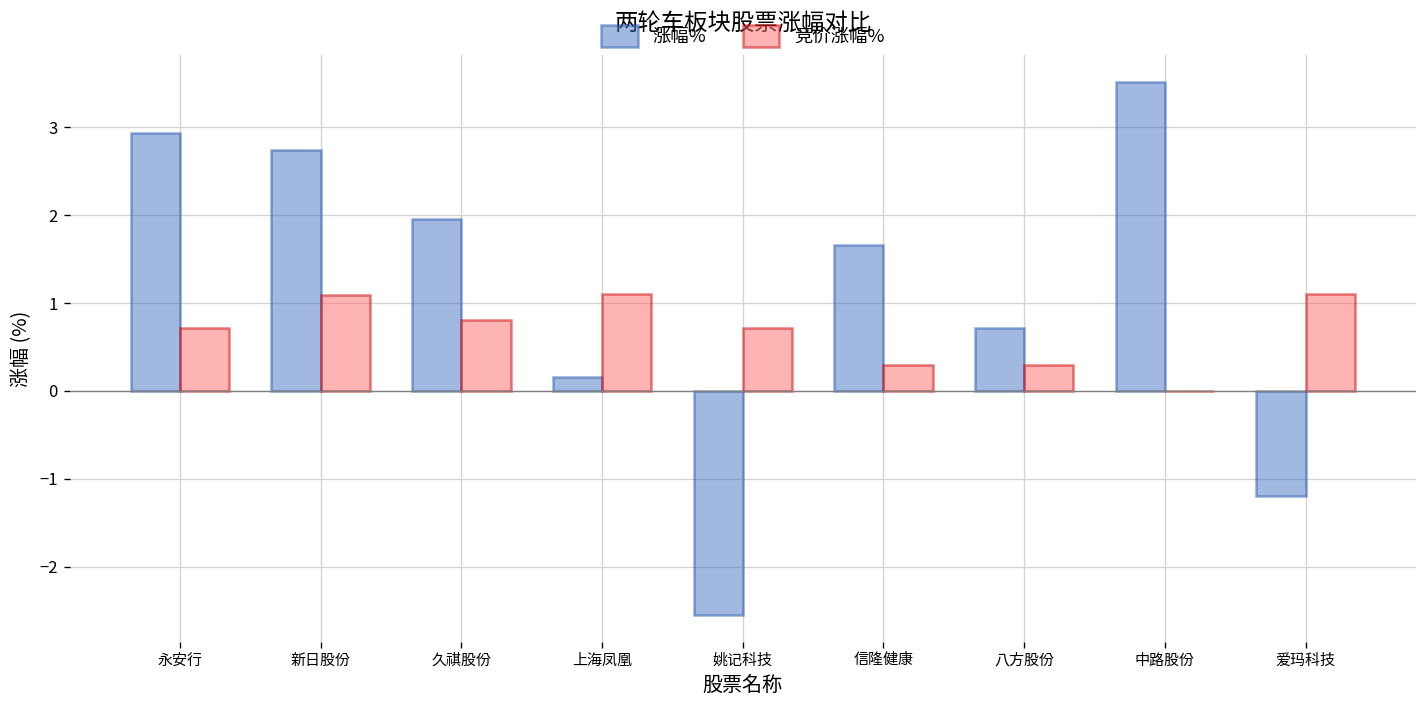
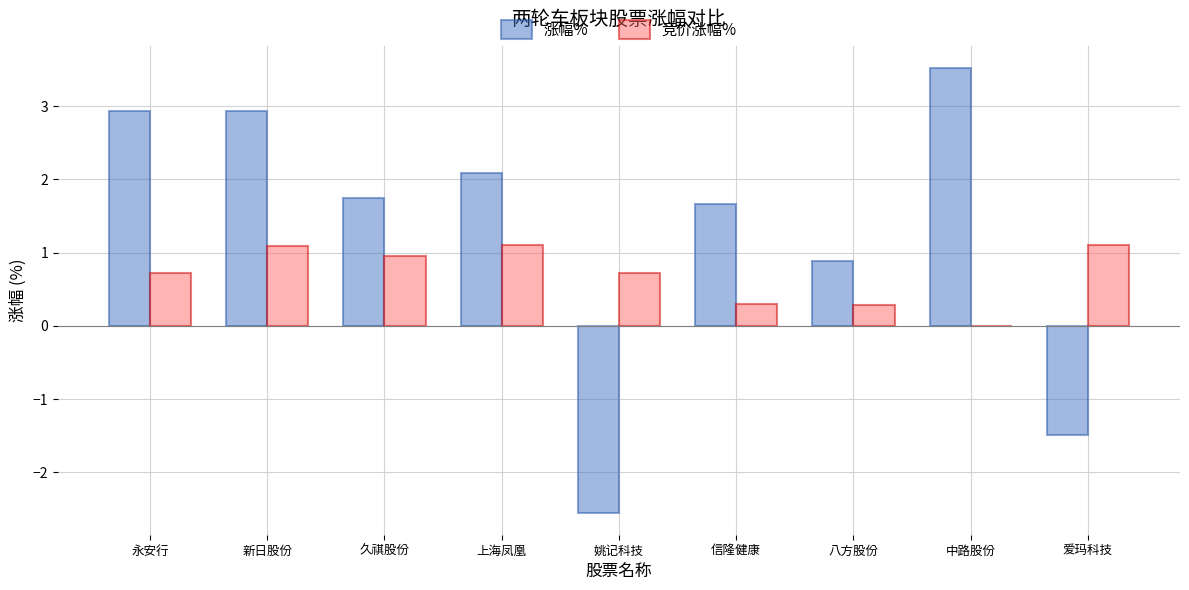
  {
    "涨幅%": {
      "永安行": 2.9,
-     "新日股份": 2.7,
-     "久祺股份": 2.0,
-     "上海凤凰": 0.2,
+     "新日股份": 2.9,
+     "久祺股份": 1.8,
+     "上海凤凰": 2.1,
      "姚记科技": -2.6,
      "信隆健康": 1.7,
-     "八方股份": 0.7,
+     "八方股份": 0.9,
      "中路股份": 3.5,
-     "爱玛科技": -1.2
+     "爱玛科技": -1.5
    },
    "竞价涨幅%": {
      "永安行": 0.7,
      "新日股份": 1.1,
-     "久祺股份": 0.8,
+     "久祺股份": 1.0,
      "上海凤凰": 1.1,
      "姚记科技": 0.7,
      "信隆健康": 0.3,
      "八方股份": 0.3,
      "中路股份": 0.0,
      "爱玛科技": 1.1
    }
  }
